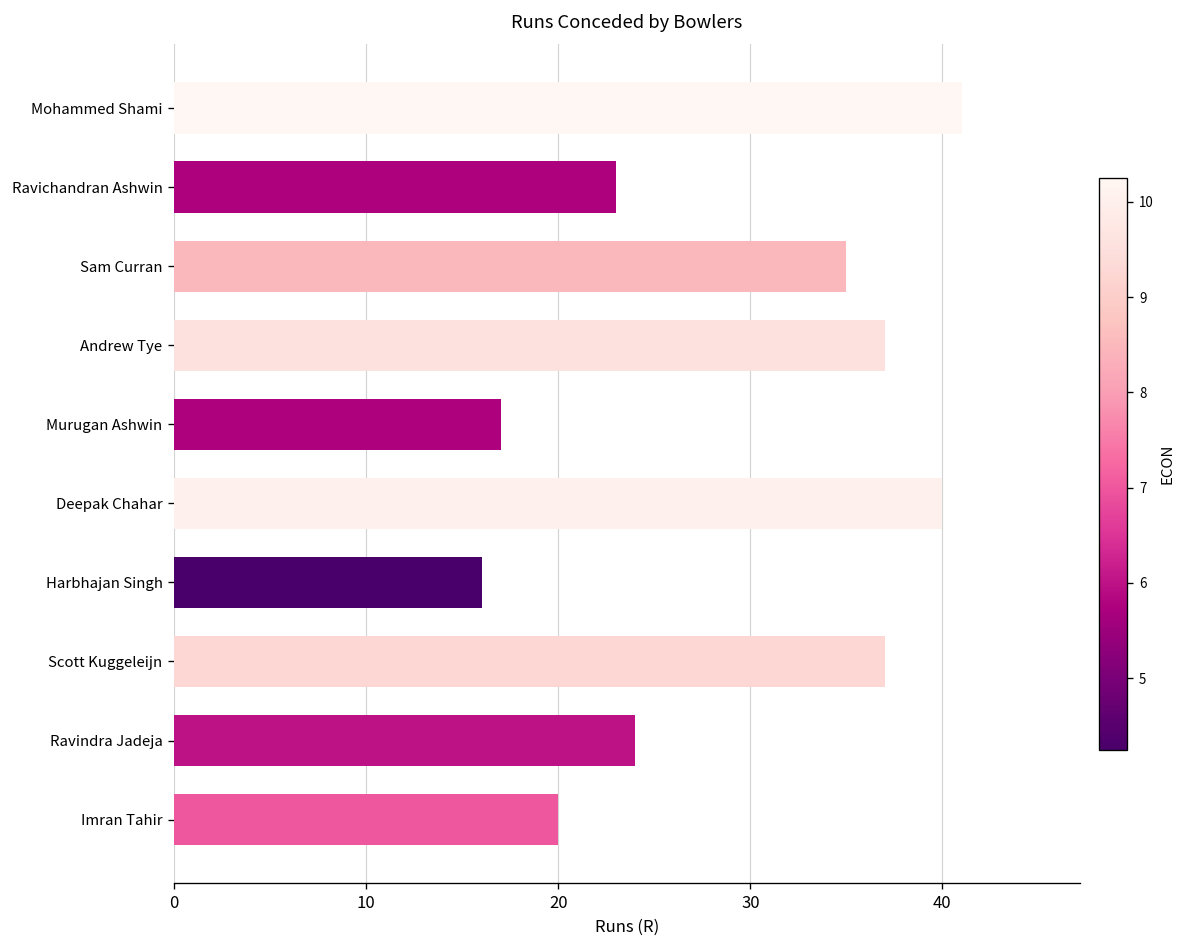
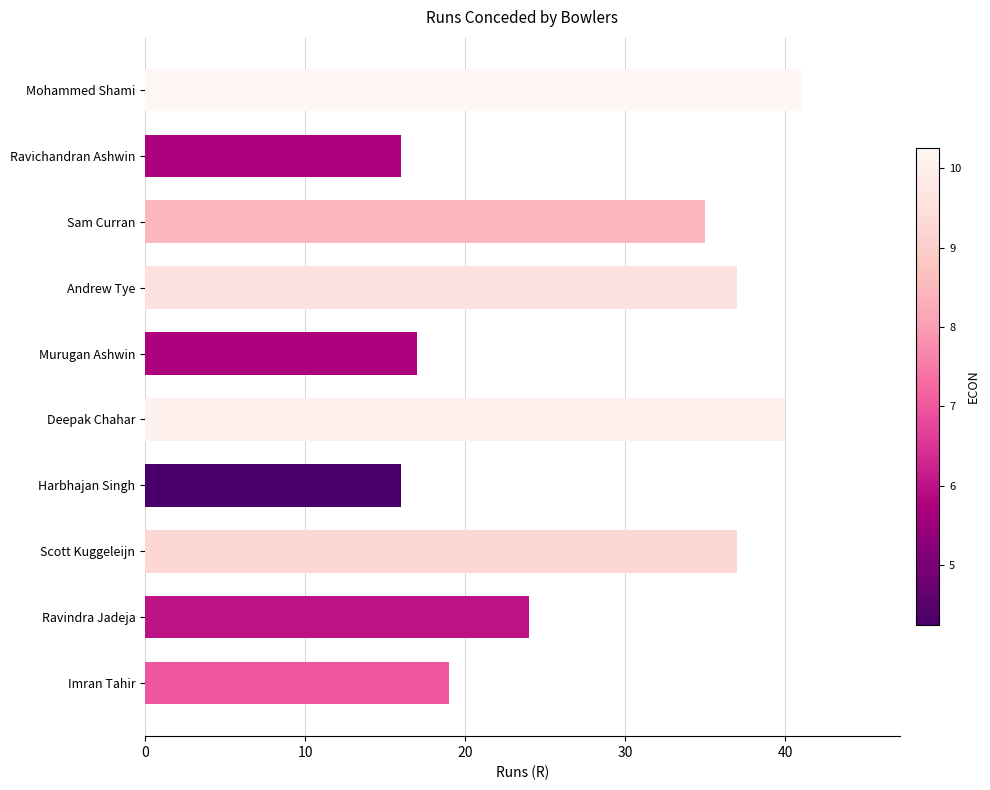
  {
    "Mohammed Shami": 41,
-   "Ravichandran Ashwin": 23,
+   "Ravichandran Ashwin": 16,
    "Sam Curran": 35,
    "Andrew Tye": 37,
    "Murugan Ashwin": 17,
    "Deepak Chahar": 40,
    "Harbhajan Singh": 16,
    "Scott Kuggeleijn": 37,
    "Ravindra Jadeja": 24,
-   "Imran Tahir": 20
+   "Imran Tahir": 19
  }
